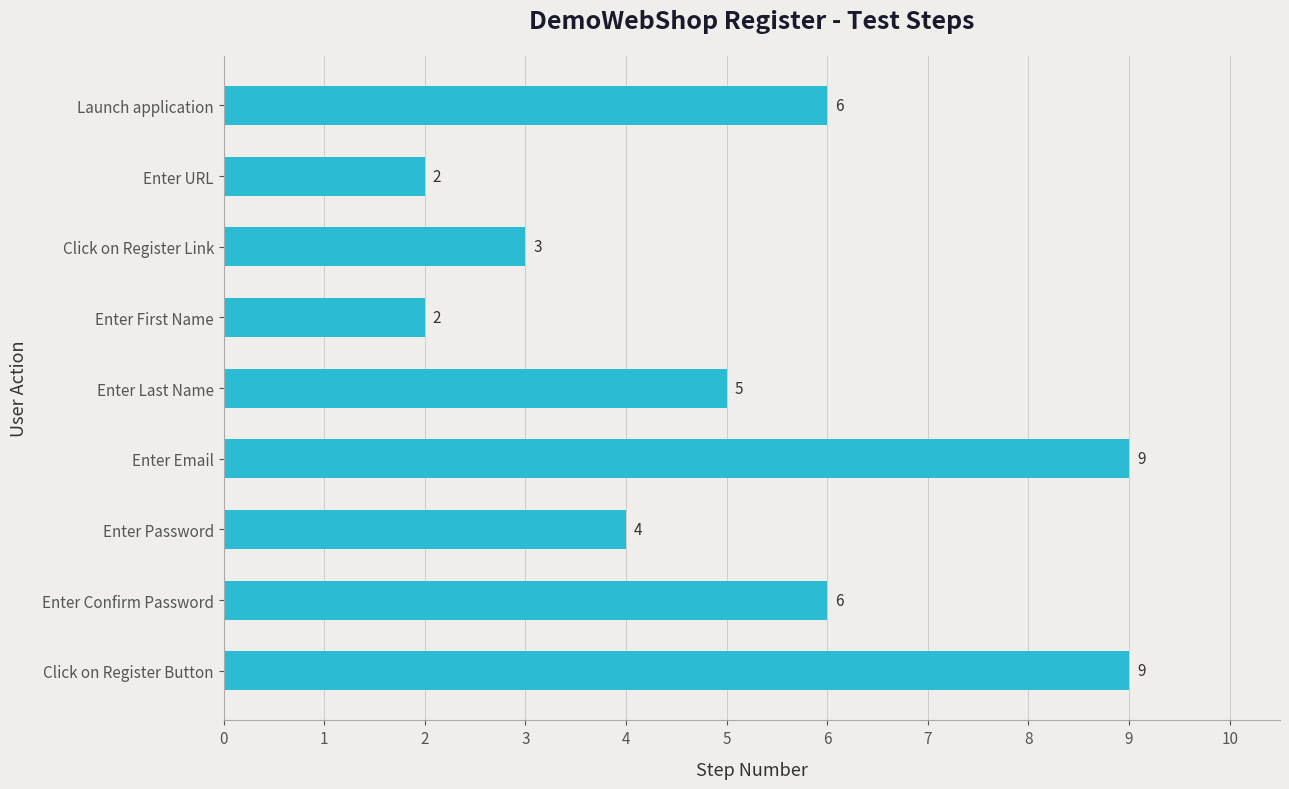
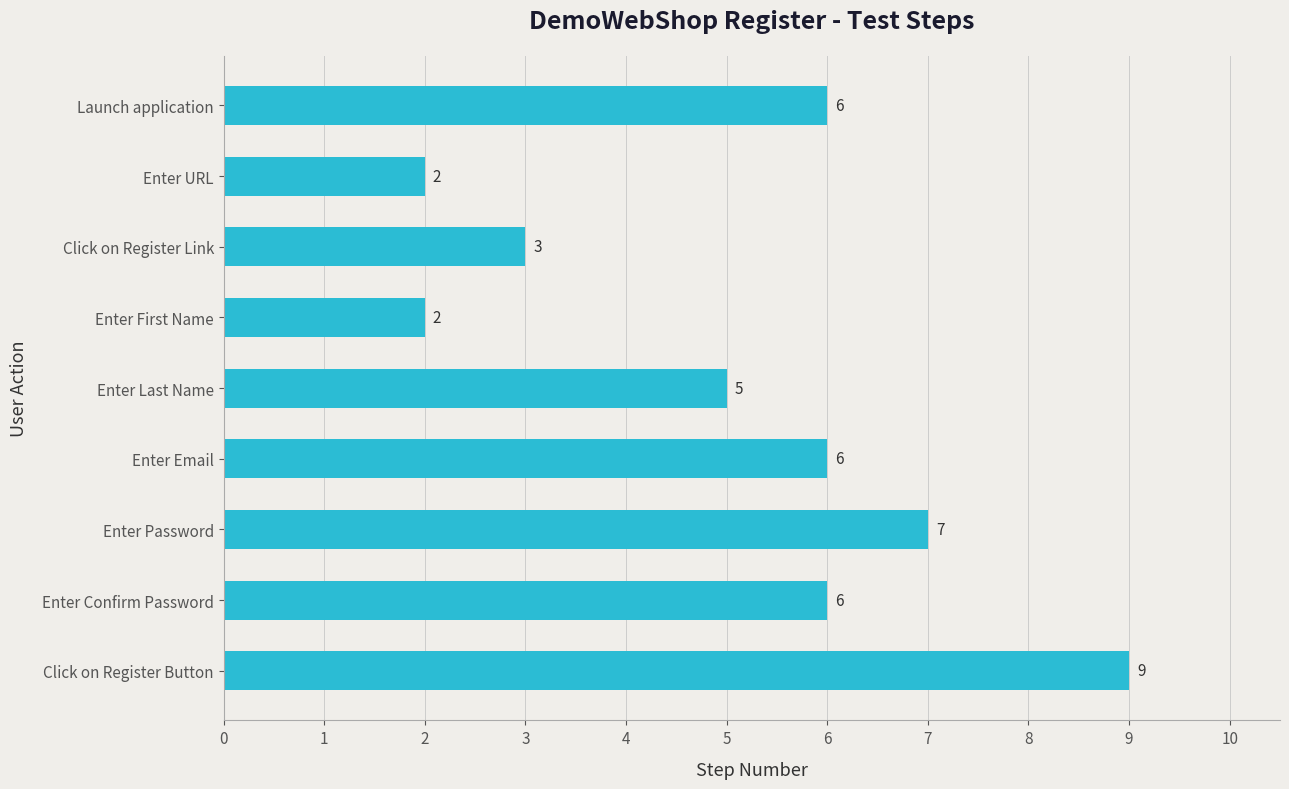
  {
    "Launch application": 6,
    "Enter URL": 2,
    "Click on Register Link": 3,
    "Enter First Name": 2,
    "Enter Last Name": 5,
-   "Enter Email": 9,
-   "Enter Password": 4,
+   "Enter Email": 6,
+   "Enter Password": 7,
    "Enter Confirm Password": 6,
    "Click on Register Button": 9
  }
